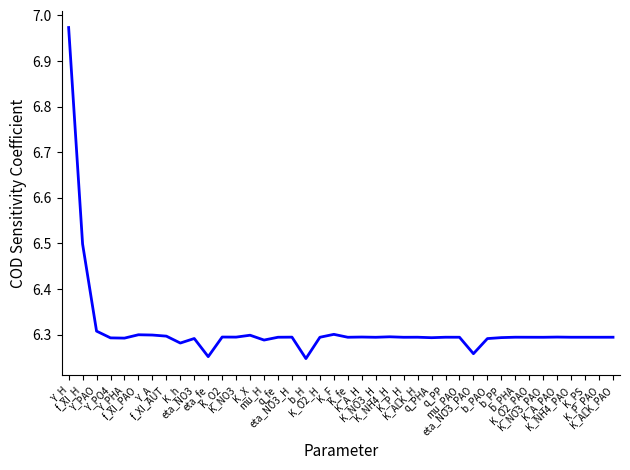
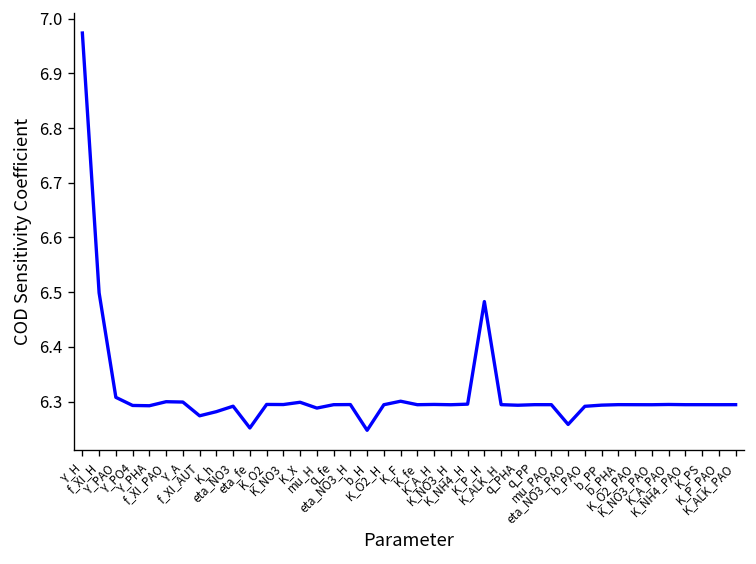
  {
    "Y_H": 6.97,
    "f_XI_H": 6.50,
    "Y_PAO": 6.31,
    "Y_PO4": 6.29,
    "Y_PHA": 6.29,
    "f_XI_PAO": 6.30,
    "Y_A": 6.30,
-   "f_XI_AUT": 6.30,
+   "f_XI_AUT": 6.27,
    "K_h": 6.28,
    "eta_NO3": 6.29,
    "eta_fe": 6.25,
    "K_O2": 6.29,
    "K_NO3": 6.29,
    "K_X": 6.30,
    "mu_H": 6.29,
    "q_fe": 6.29,
    "eta_NO3_H": 6.29,
    "b_H": 6.25,
    "K_O2_H": 6.29,
    "K_F": 6.30,
    "K_fe": 6.29,
    "K_A_H": 6.29,
    "K_NO3_H": 6.29,
    "K_NH4_H": 6.30,
-   "K_P_H": 6.29,
+   "K_P_H": 6.48,
    "K_ALK_H": 6.29,
    "q_PHA": 6.29,
    "q_PP": 6.29,
    "mu_PAO": 6.29,
    "eta_NO3_PAO": 6.26,
    "b_PAO": 6.29,
    "b_PP": 6.29,
    "b_PHA": 6.29,
    "K_O2_PAO": 6.29,
    "K_NO3_PAO": 6.29,
    "K_A_PAO": 6.29,
    "K_NH4_PAO": 6.29,
    "K_PS": 6.29,
    "K_P_PAO": 6.29,
    "K_ALK_PAO": 6.29
  }
